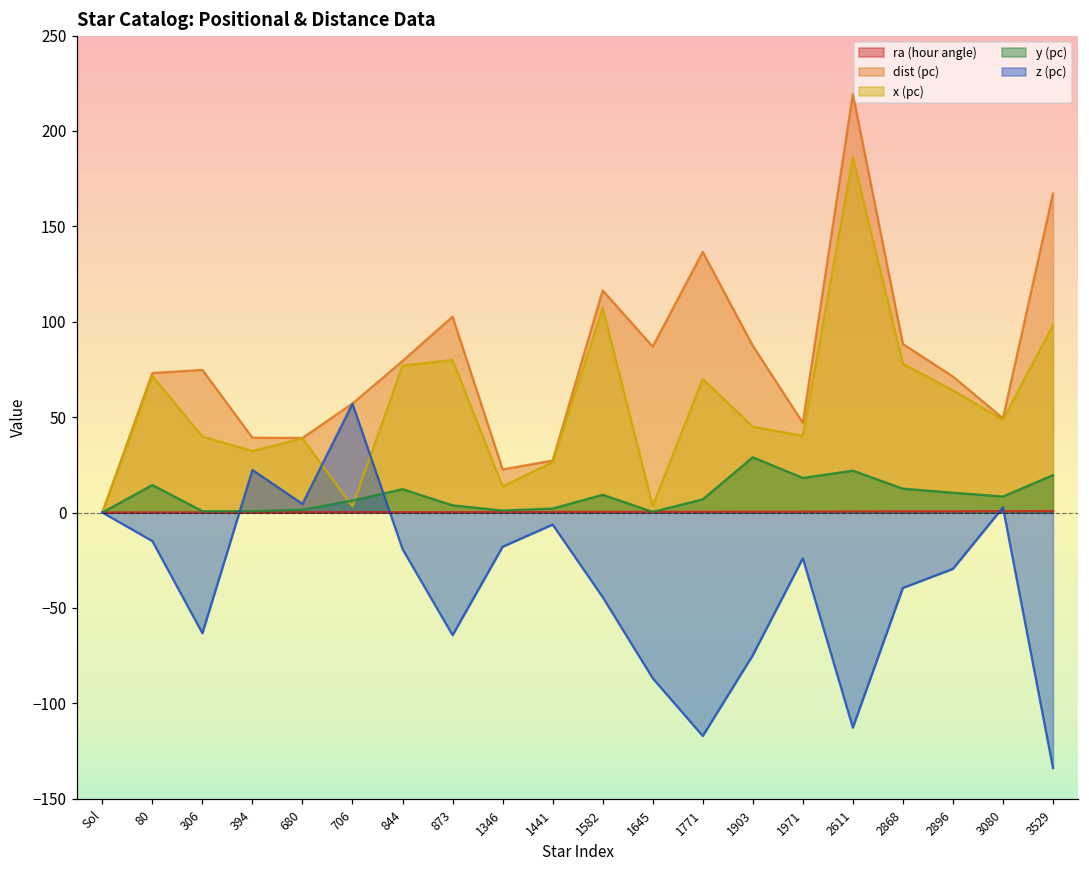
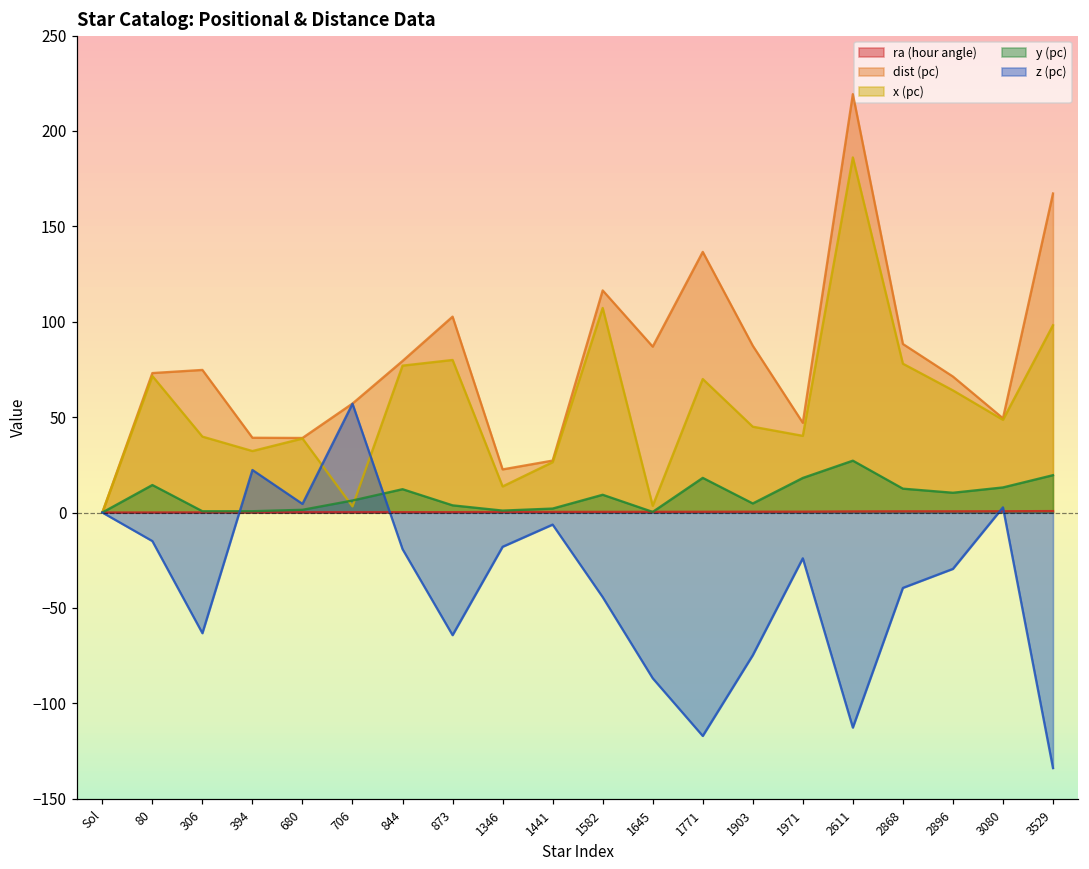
  {
    "y (pc)": {
      "80": 14,
      "706": 6,
      "844": 12,
      "873": 4,
      "1441": 2,
      "1582": 9,
-     "1771": 7,
-     "1903": 29,
+     "1771": 18,
+     "1903": 5,
      "1971": 18,
-     "2611": 22,
+     "2611": 27,
      "2868": 13,
      "2896": 10,
-     "3080": 8,
+     "3080": 13,
      "3529": 20
    }
  }
